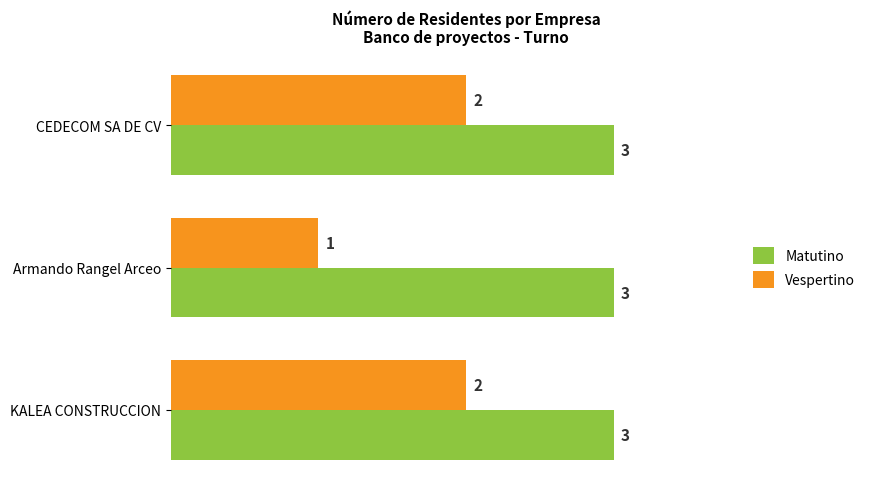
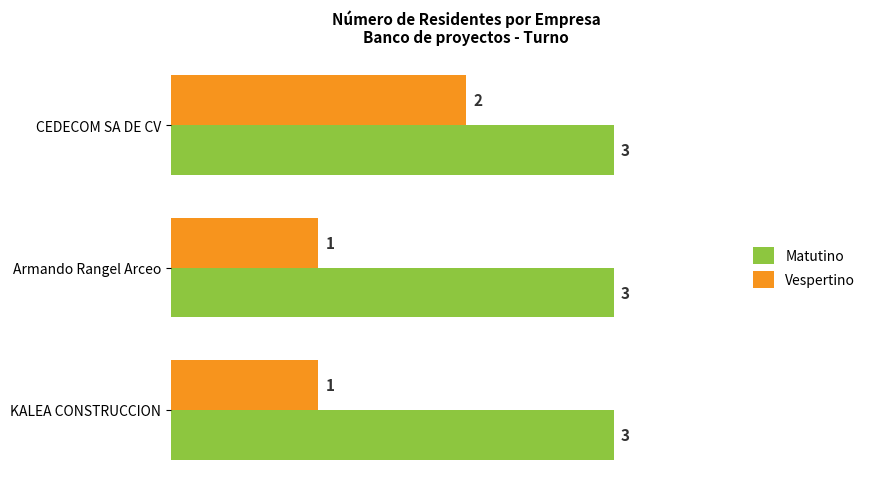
  {
    "Matutino": {
      "CEDECOM SA DE CV": 3,
      "Armando Rangel Arceo": 3,
      "KALEA CONSTRUCCION": 3
    },
    "Vespertino": {
      "CEDECOM SA DE CV": 2,
      "Armando Rangel Arceo": 1,
-     "KALEA CONSTRUCCION": 2
+     "KALEA CONSTRUCCION": 1
    }
  }
